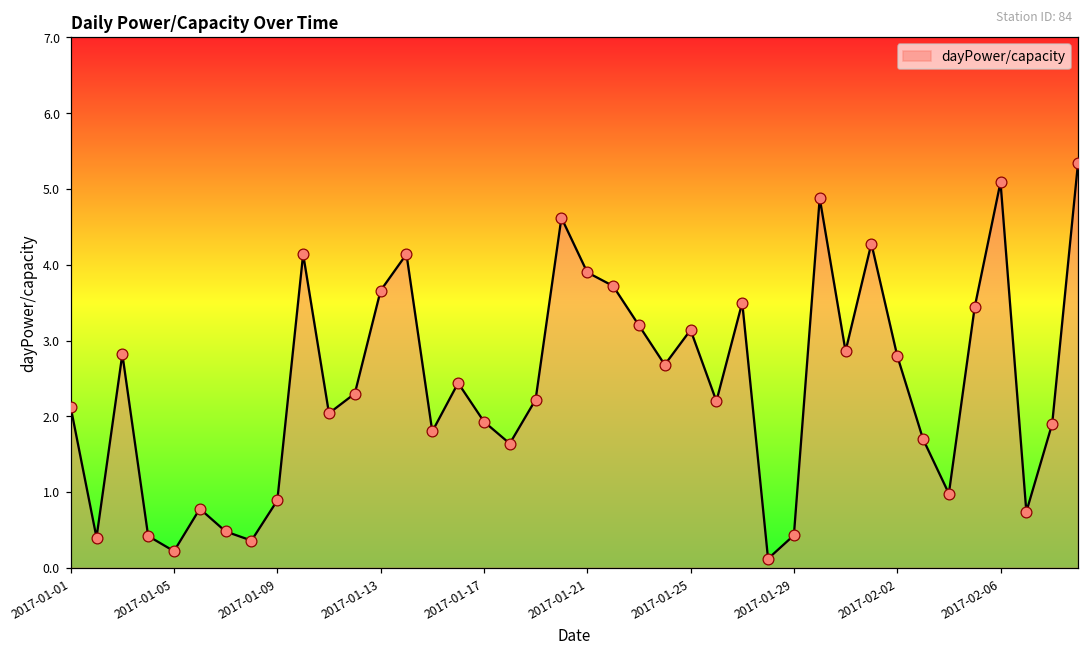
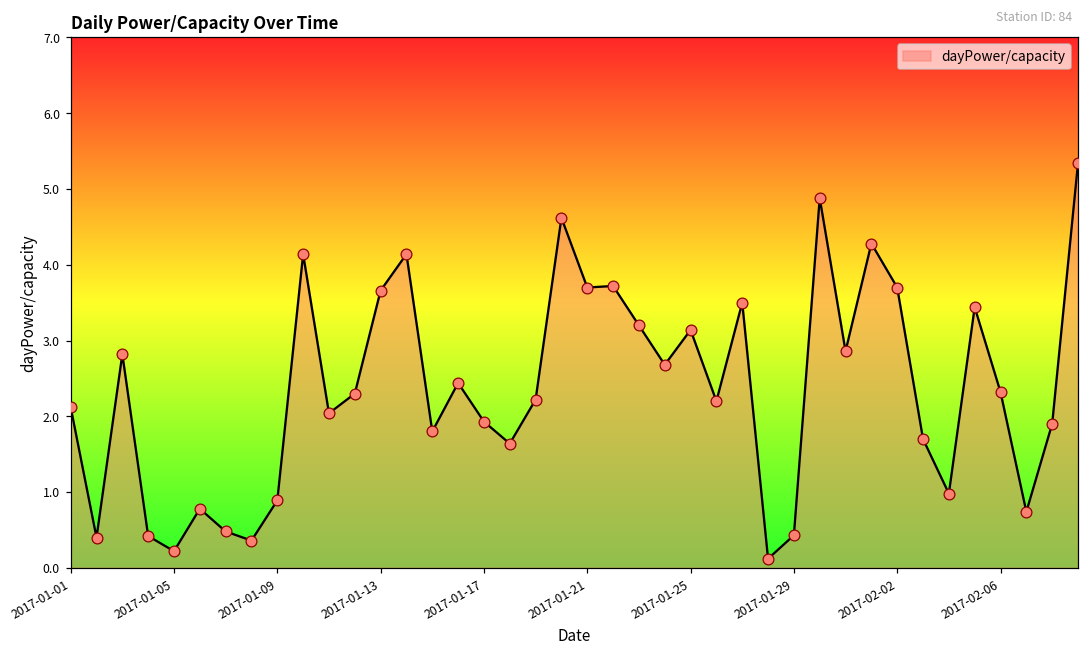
  {
    "2017-01-01": 2.1,
    "2017-01-05": 0.2,
    "2017-01-09": 0.9,
    "2017-01-13": 3.7,
    "2017-01-17": 1.9,
-   "2017-01-21": 3.9,
+   "2017-01-21": 3.7,
    "2017-01-25": 3.1,
    "2017-01-29": 0.4,
-   "2017-02-02": 2.8,
-   "2017-02-06": 5.1
+   "2017-02-02": 3.7,
+   "2017-02-06": 2.3
  }
